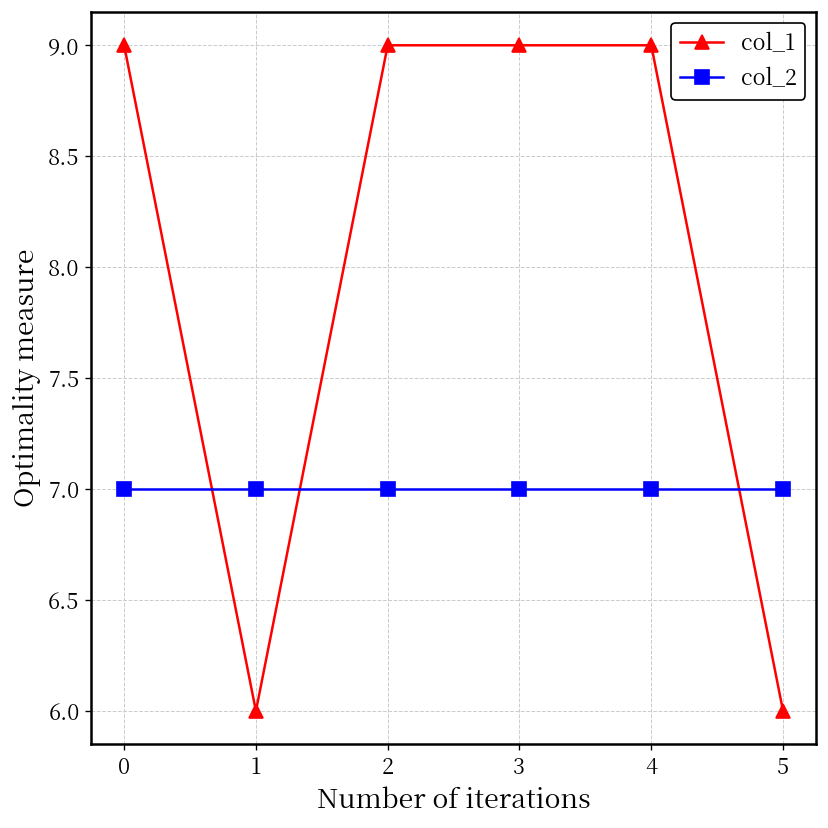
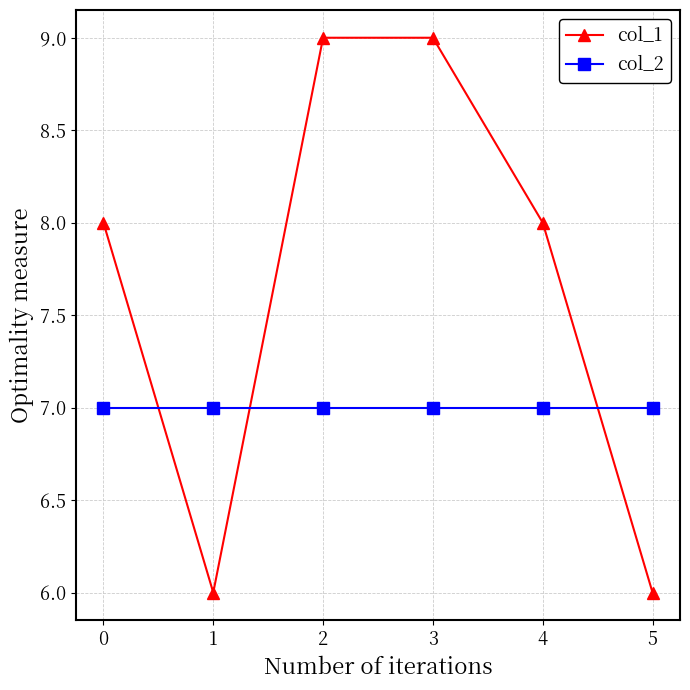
  {
    "col_1": {
-     "0": 9,
+     "0": 8,
      "1": 6,
      "2": 9,
      "3": 9,
-     "4": 9,
+     "4": 8,
      "5": 6
    },
    "col_2": {
      "0": 7,
      "1": 7,
      "2": 7,
      "3": 7,
      "4": 7,
      "5": 7
    }
  }
